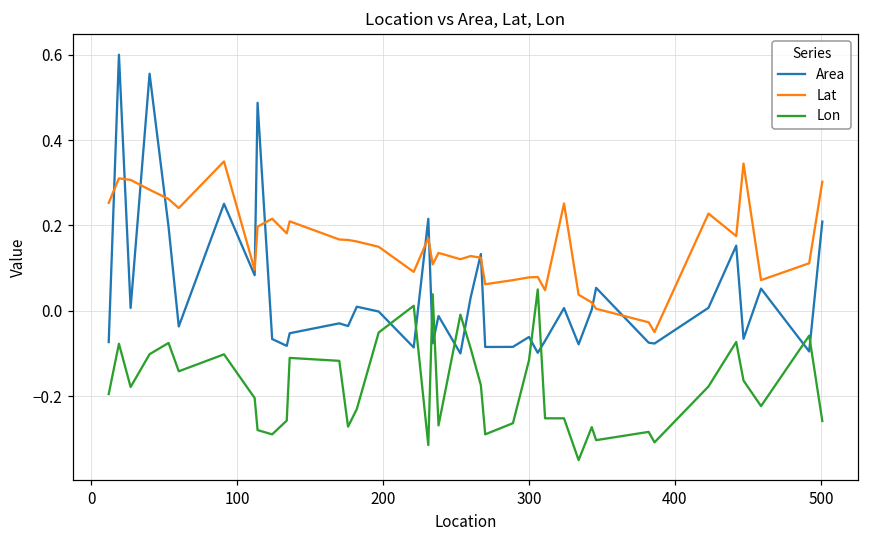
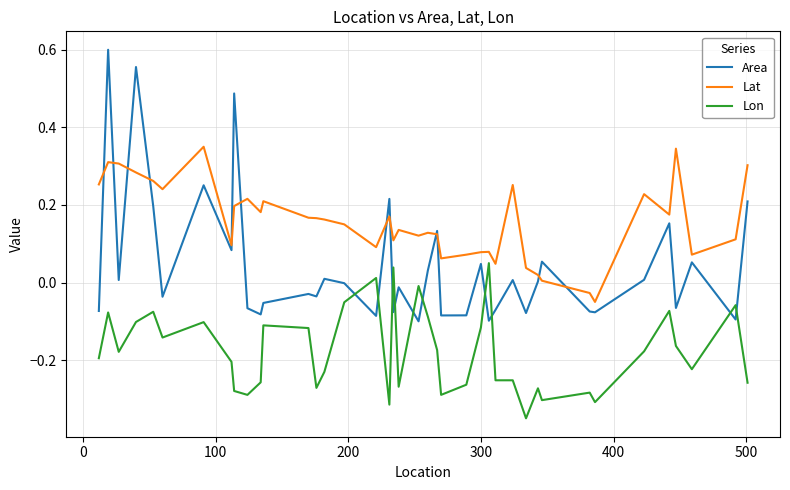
  {
    "Area": {
-     "300": -0.06
+     "300": 0.05
    },
    "Lat": {
      "300": 0.08
    },
    "Lon": {
      "300": -0.12
    }
  }
